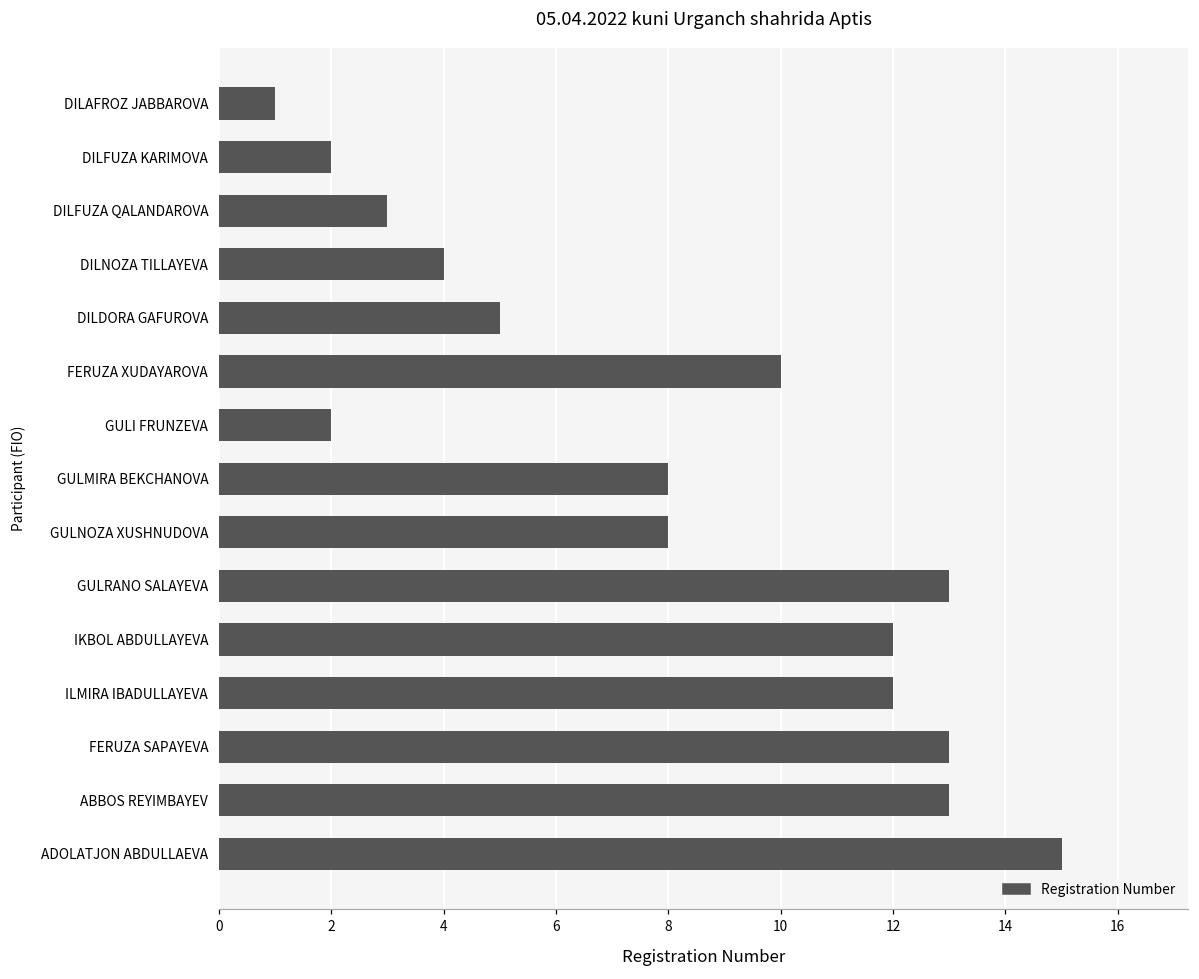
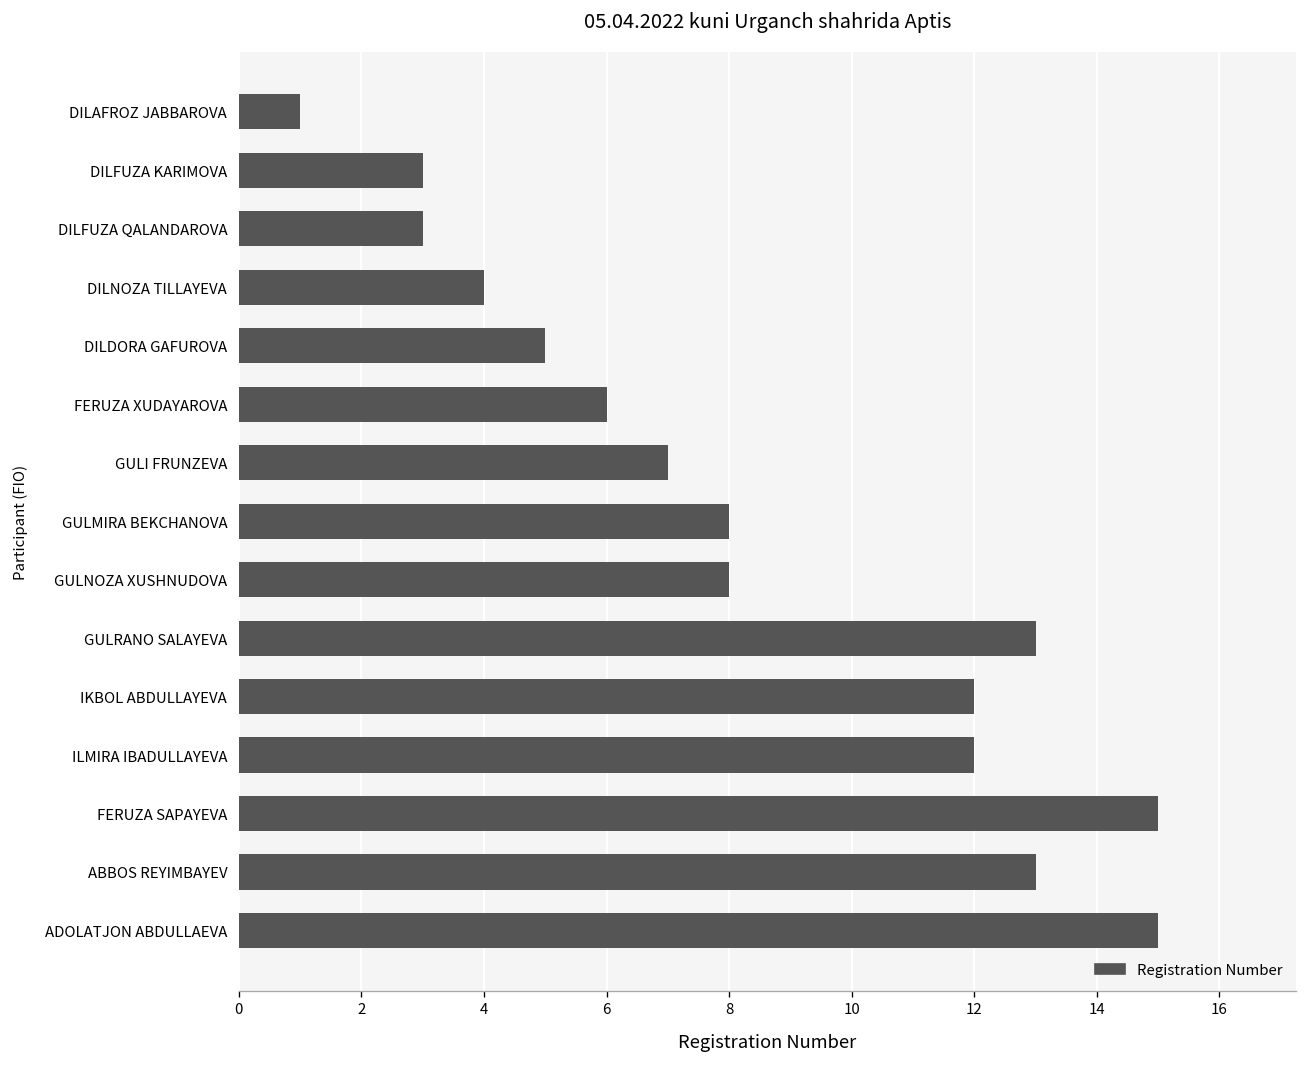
  {
    "DILAFROZ JABBAROVA": 1,
-   "DILFUZA KARIMOVA": 2,
+   "DILFUZA KARIMOVA": 3,
    "DILFUZA QALANDAROVA": 3,
    "DILNOZA TILLAYEVA": 4,
    "DILDORA GAFUROVA": 5,
-   "FERUZA XUDAYAROVA": 10,
-   "GULI FRUNZEVA": 2,
+   "FERUZA XUDAYAROVA": 6,
+   "GULI FRUNZEVA": 7,
    "GULMIRA BEKCHANOVA": 8,
    "GULNOZA XUSHNUDOVA": 8,
    "GULRANO SALAYEVA": 13,
    "IKBOL ABDULLAYEVA": 12,
    "ILMIRA IBADULLAYEVA": 12,
-   "FERUZA SAPAYEVA": 13,
+   "FERUZA SAPAYEVA": 15,
    "ABBOS REYIMBAYEV": 13,
    "ADOLATJON ABDULLAEVA": 15
  }
